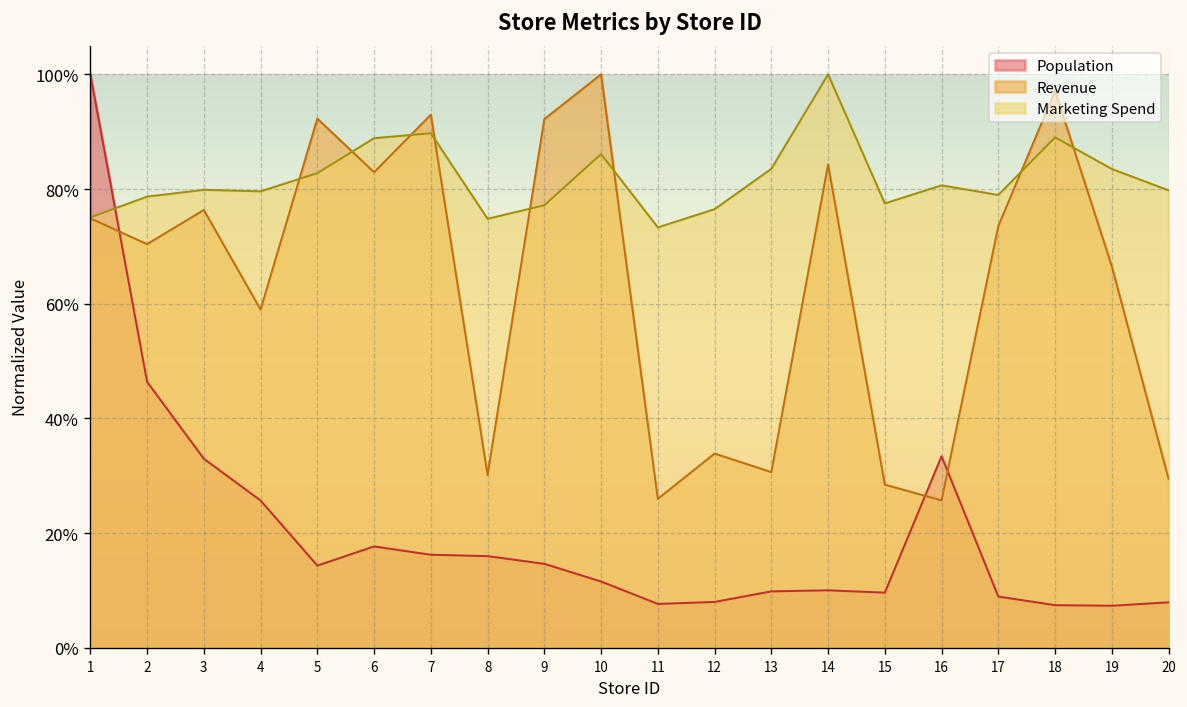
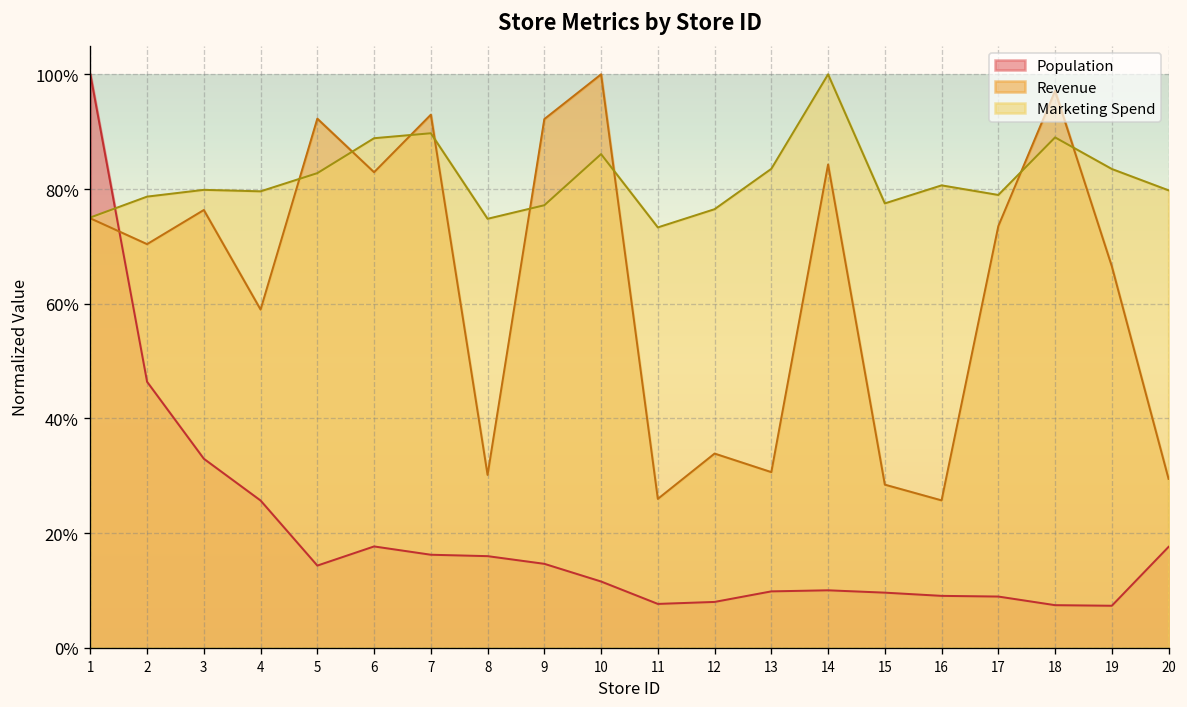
  {
    "Population": {
      "1": "100%",
      "2": "46%",
      "3": "33%",
      "4": "26%",
      "5": "14%",
      "6": "18%",
      "7": "16%",
      "8": "16%",
      "9": "15%",
      "10": "12%",
      "11": "8%",
      "12": "8%",
      "13": "10%",
      "14": "10%",
      "15": "10%",
-     "16": "33%",
+     "16": "9%",
      "17": "9%",
      "18": "7%",
      "19": "7%",
-     "20": "8%"
+     "20": "18%"
    }
  }
